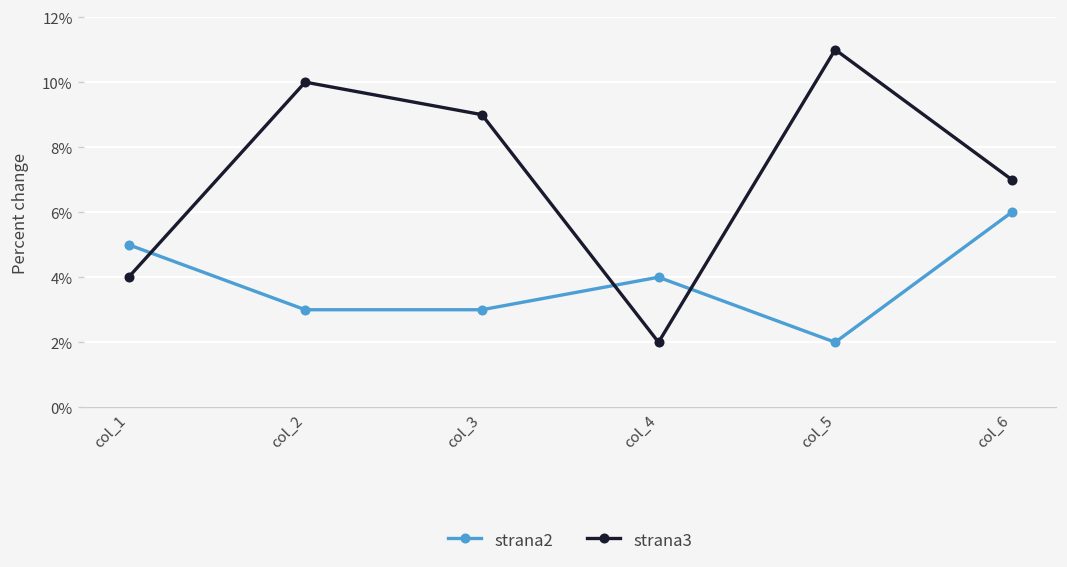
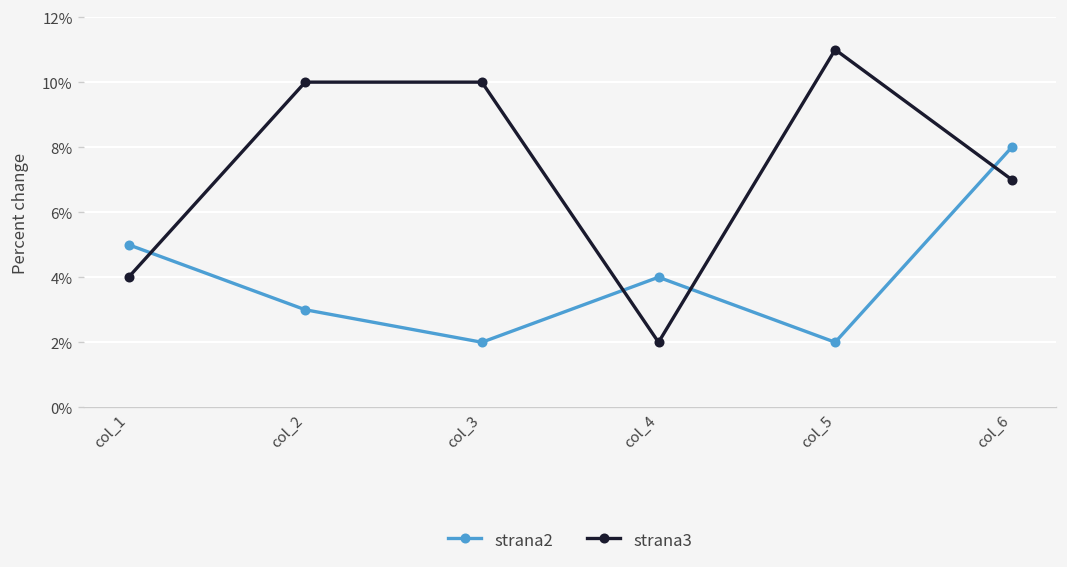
  {
    "strana2": {
      "col_1": "5%",
      "col_2": "3%",
-     "col_3": "3%",
+     "col_3": "2%",
      "col_4": "4%",
      "col_5": "2%",
-     "col_6": "6%"
+     "col_6": "8%"
    },
    "strana3": {
      "col_1": "4%",
      "col_2": "10%",
-     "col_3": "9%",
+     "col_3": "10%",
      "col_4": "2%",
      "col_5": "11%",
      "col_6": "7%"
    }
  }
